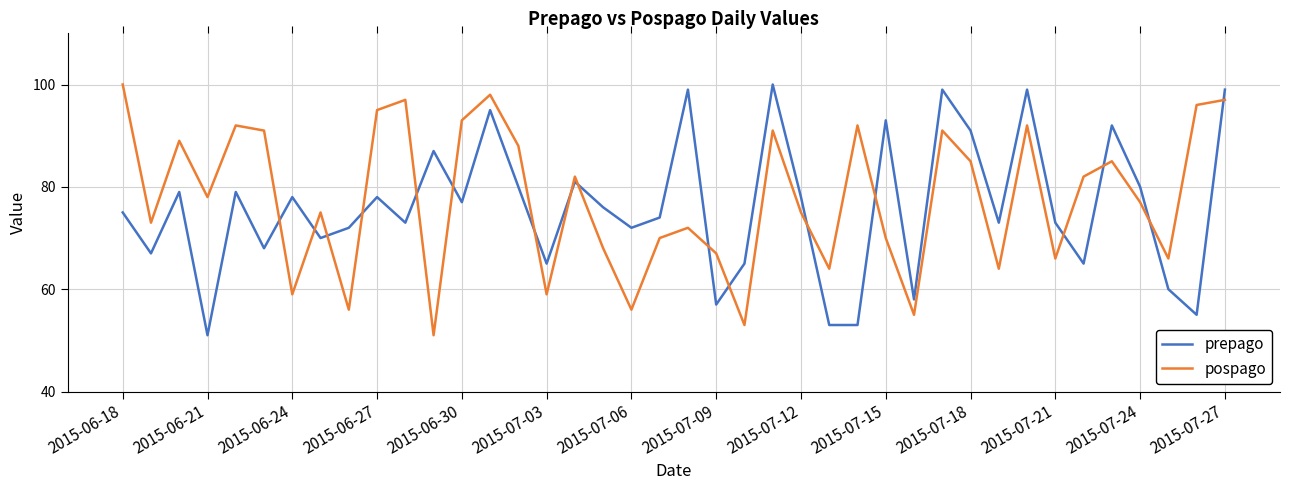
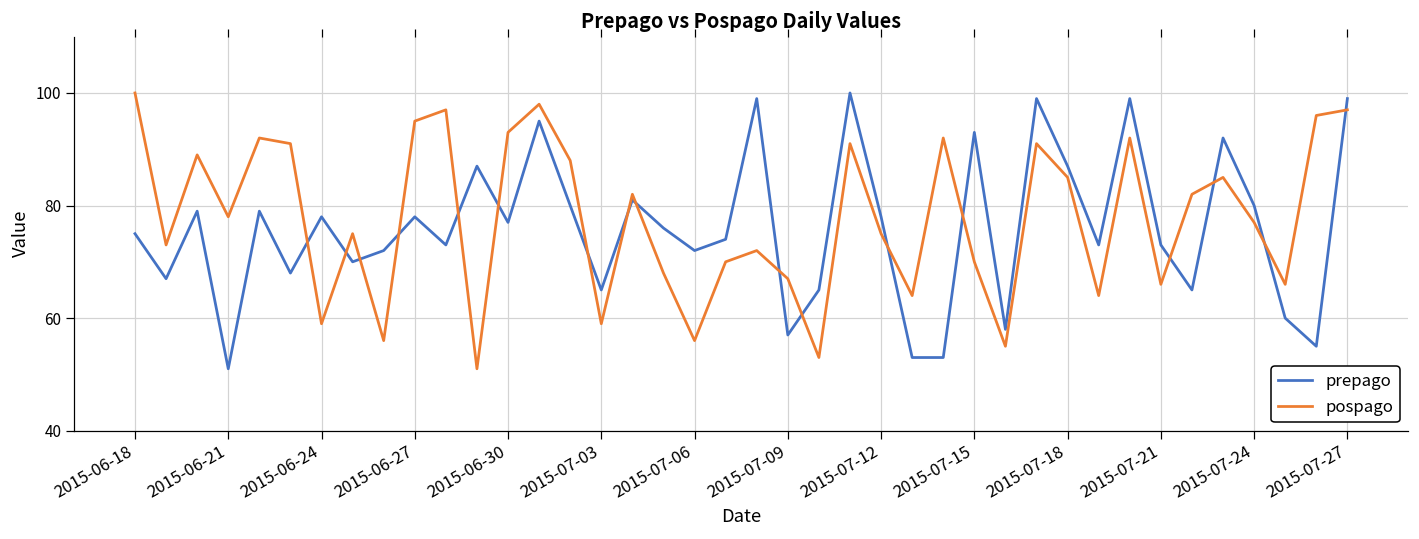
  {
    "prepago": {
      "2015-06-18": 75,
      "2015-06-21": 51,
      "2015-06-24": 78,
      "2015-06-27": 78,
      "2015-06-30": 77,
      "2015-07-03": 65,
      "2015-07-06": 72,
      "2015-07-09": 57,
      "2015-07-12": 78,
      "2015-07-15": 93,
-     "2015-07-18": 91,
+     "2015-07-18": 87,
      "2015-07-21": 73,
      "2015-07-24": 80,
      "2015-07-27": 99
    },
    "pospago": {
      "2015-06-18": 100,
      "2015-06-21": 78,
      "2015-06-24": 59,
      "2015-06-27": 95,
      "2015-06-30": 93,
      "2015-07-03": 59,
      "2015-07-06": 56,
      "2015-07-09": 67,
      "2015-07-12": 75,
      "2015-07-15": 70,
      "2015-07-18": 85,
      "2015-07-21": 66,
      "2015-07-24": 77,
      "2015-07-27": 97
    }
  }
